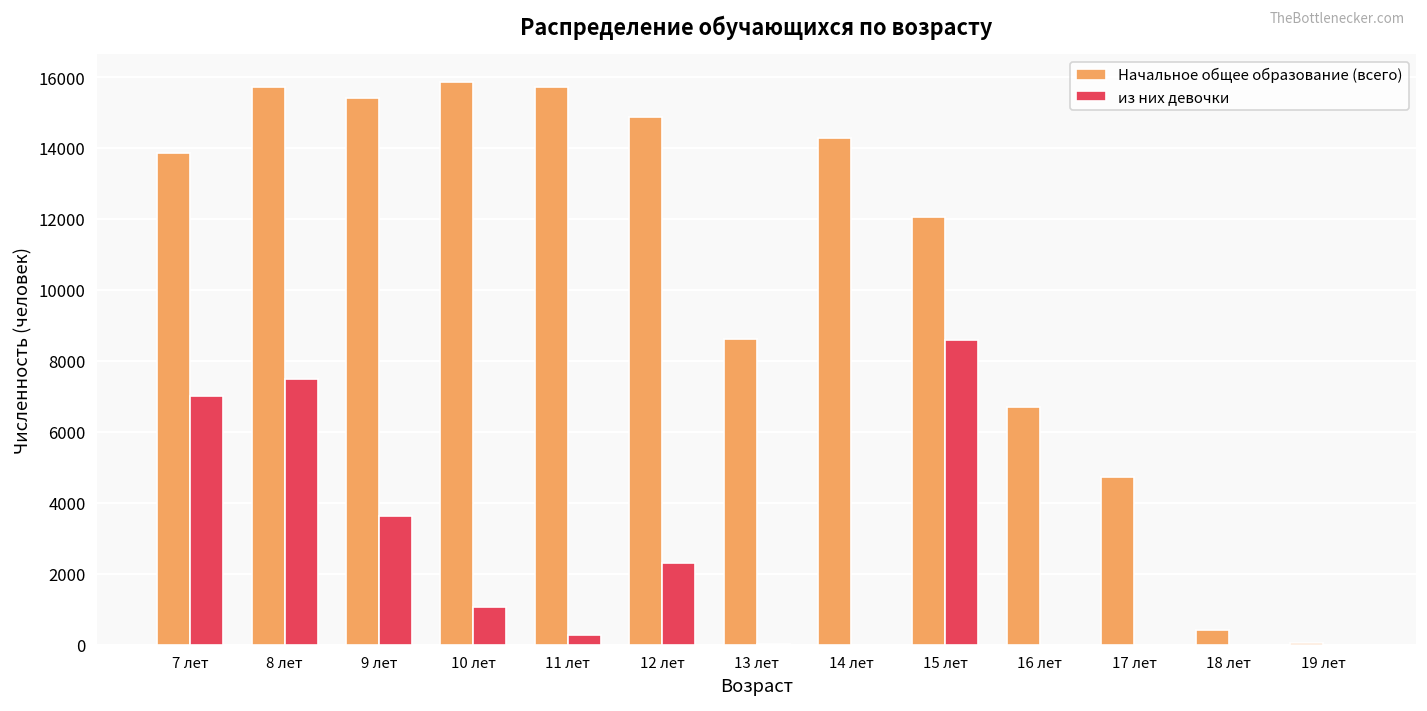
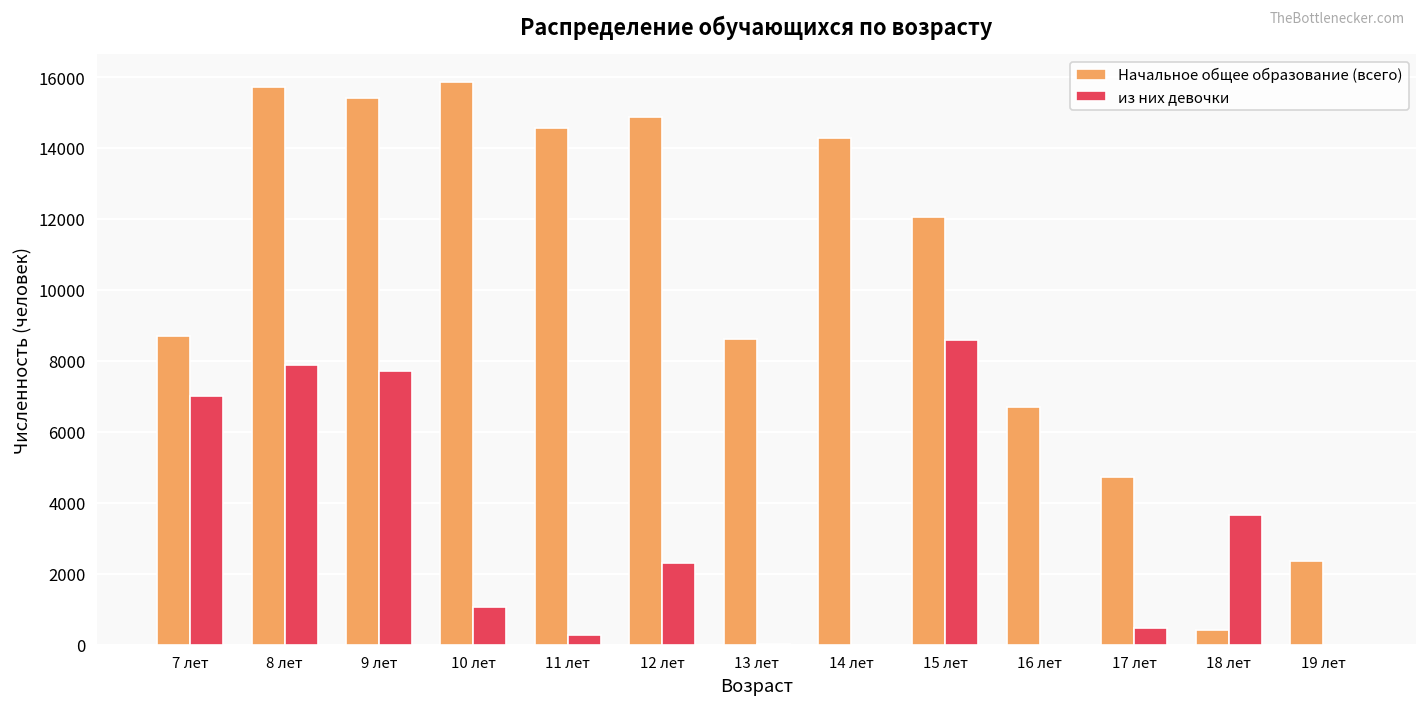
  {
    "Начальное общее образование (всего)": {
-     "7 лет": 13900,
+     "7 лет": 8700,
      "8 лет": 15700,
      "9 лет": 15400,
      "10 лет": 15900,
-     "11 лет": 15700,
+     "11 лет": 14600,
      "12 лет": 14900,
      "13 лет": 8600,
      "14 лет": 14300,
      "15 лет": 12100,
      "16 лет": 6700,
      "17 лет": 4700,
      "18 лет": 400,
-     "19 лет": 0
+     "19 лет": 2400
    },
    "из них девочки": {
      "7 лет": 7000,
-     "8 лет": 7500,
-     "9 лет": 3600,
+     "8 лет": 7900,
+     "9 лет": 7700,
      "10 лет": 1100,
      "11 лет": 300,
      "12 лет": 2300,
      "15 лет": 8600,
-     "17 лет": 0,
-     "18 лет": 0,
+     "17 лет": 500,
+     "18 лет": 3700,
      "19 лет": 0
    }
  }
